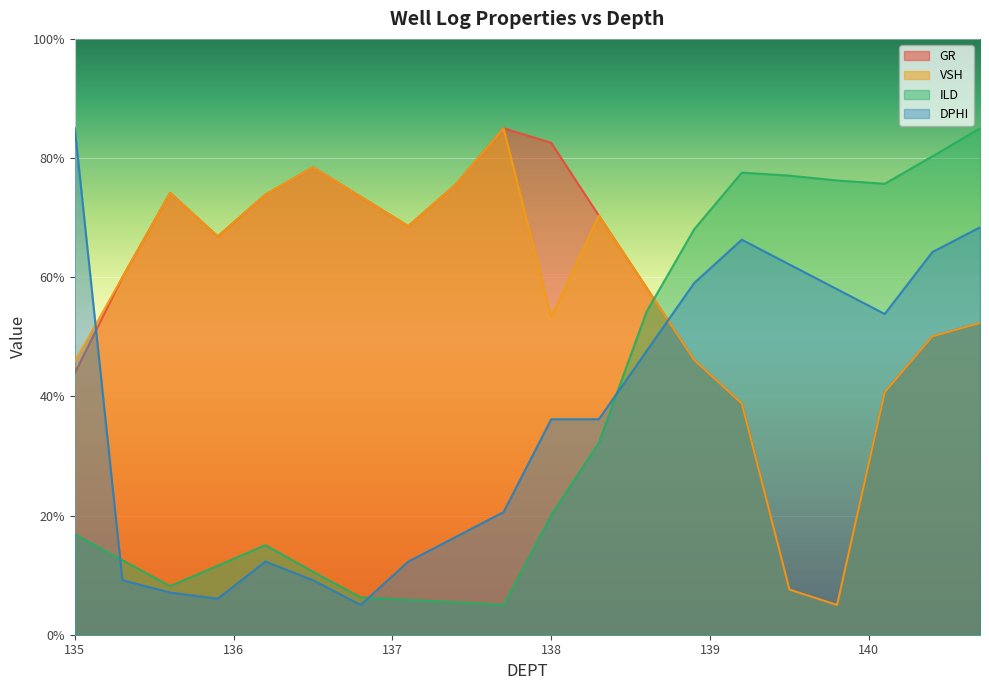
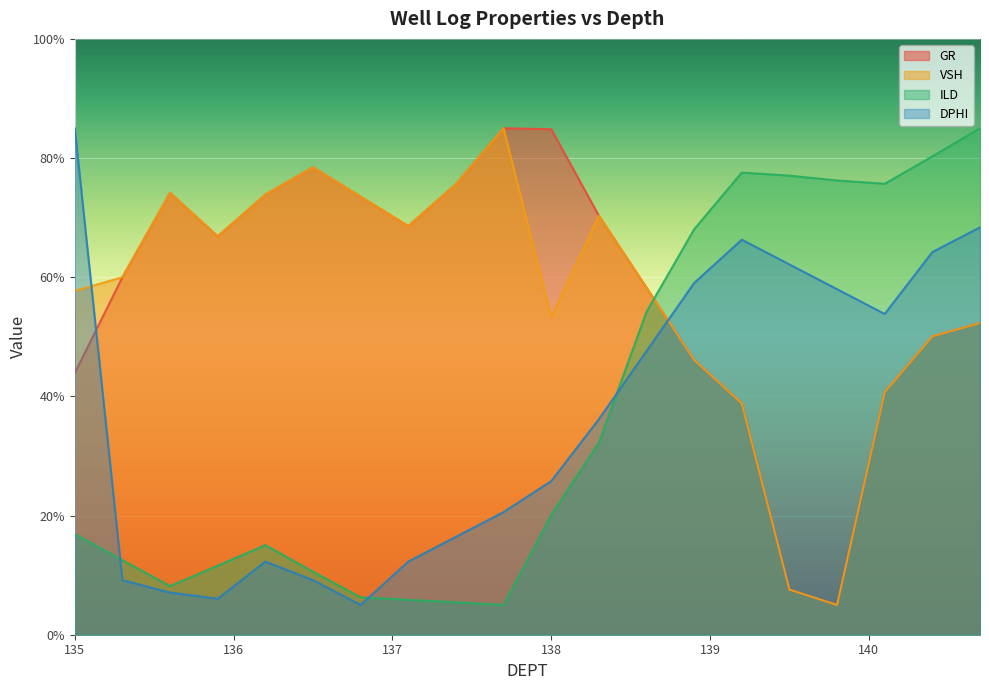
  {
    "GR": {
      "135": "44%",
-     "138": "83%"
+     "138": "85%"
    },
    "VSH": {
-     "135": "46%",
+     "135": "58%",
      "138": "53%"
    },
    "ILD": {
      "135": "17%",
      "138": "20%"
    },
    "DPHI": {
      "135": "85%",
-     "138": "36%"
+     "138": "26%"
    }
  }
